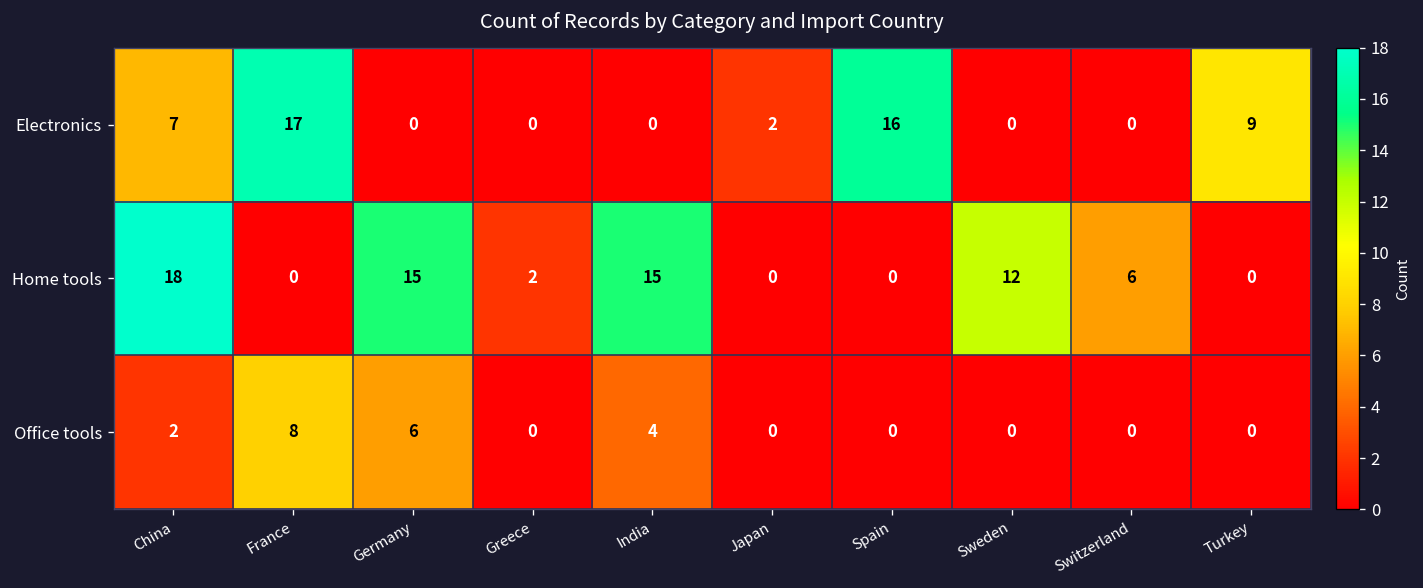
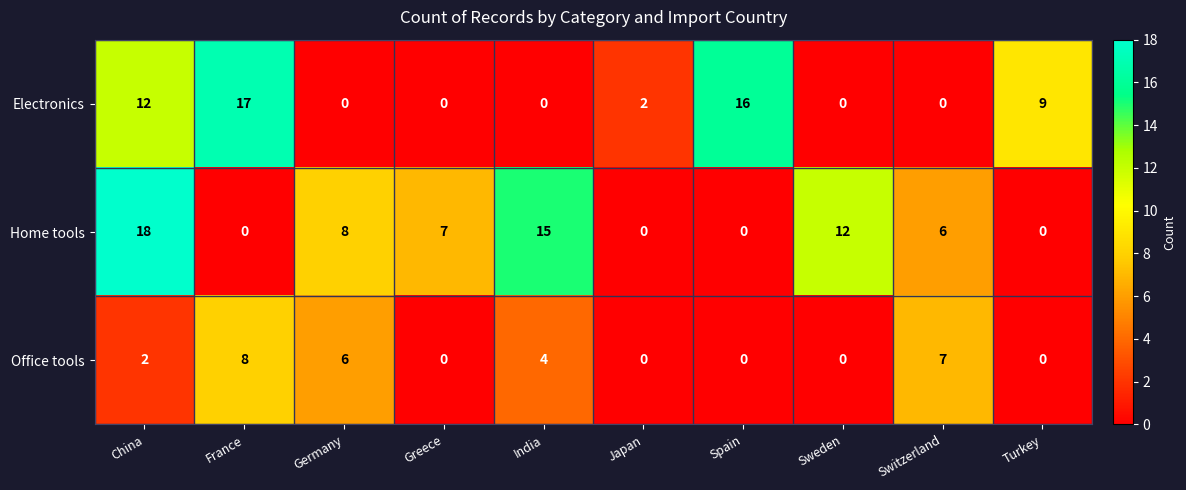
  {
    "Electronics": {
-     "China": 7,
+     "China": 12,
      "France": 17,
      "Germany": 0,
      "Greece": 0,
      "India": 0,
      "Japan": 2,
      "Spain": 16,
      "Sweden": 0,
      "Switzerland": 0,
      "Turkey": 9
    },
    "Home tools": {
      "China": 18,
      "France": 0,
-     "Germany": 15,
-     "Greece": 2,
+     "Germany": 8,
+     "Greece": 7,
      "India": 15,
      "Japan": 0,
      "Spain": 0,
      "Sweden": 12,
      "Switzerland": 6,
      "Turkey": 0
    },
    "Office tools": {
      "China": 2,
      "France": 8,
      "Germany": 6,
      "Greece": 0,
      "India": 4,
      "Japan": 0,
      "Spain": 0,
      "Sweden": 0,
-     "Switzerland": 0,
+     "Switzerland": 7,
      "Turkey": 0
    }
  }
